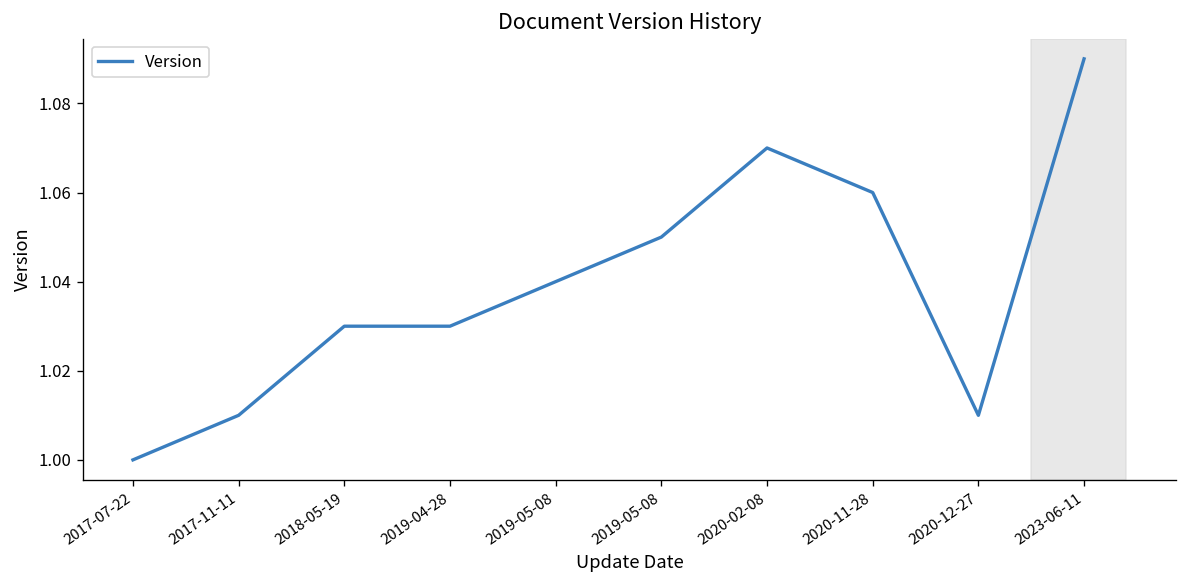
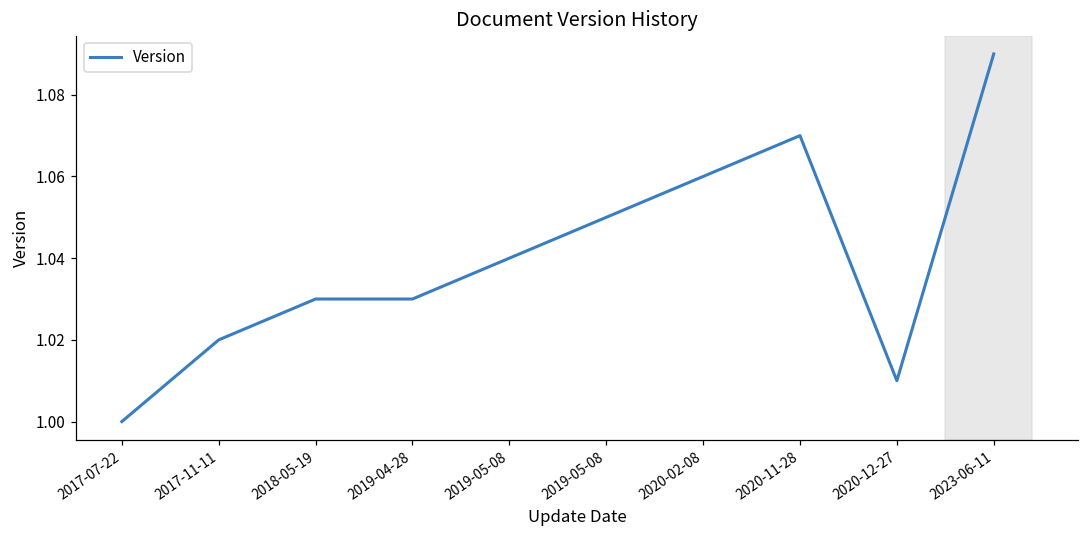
  {
    "2017-07-22": 1.00,
-   "2017-11-11": 1.01,
+   "2017-11-11": 1.02,
    "2018-05-19": 1.03,
    "2019-04-28": 1.03,
-   "2020-02-08": 1.07,
-   "2020-11-28": 1.06,
+   "2020-02-08": 1.06,
+   "2020-11-28": 1.07,
    "2020-12-27": 1.01,
    "2023-06-11": 1.09
  }
